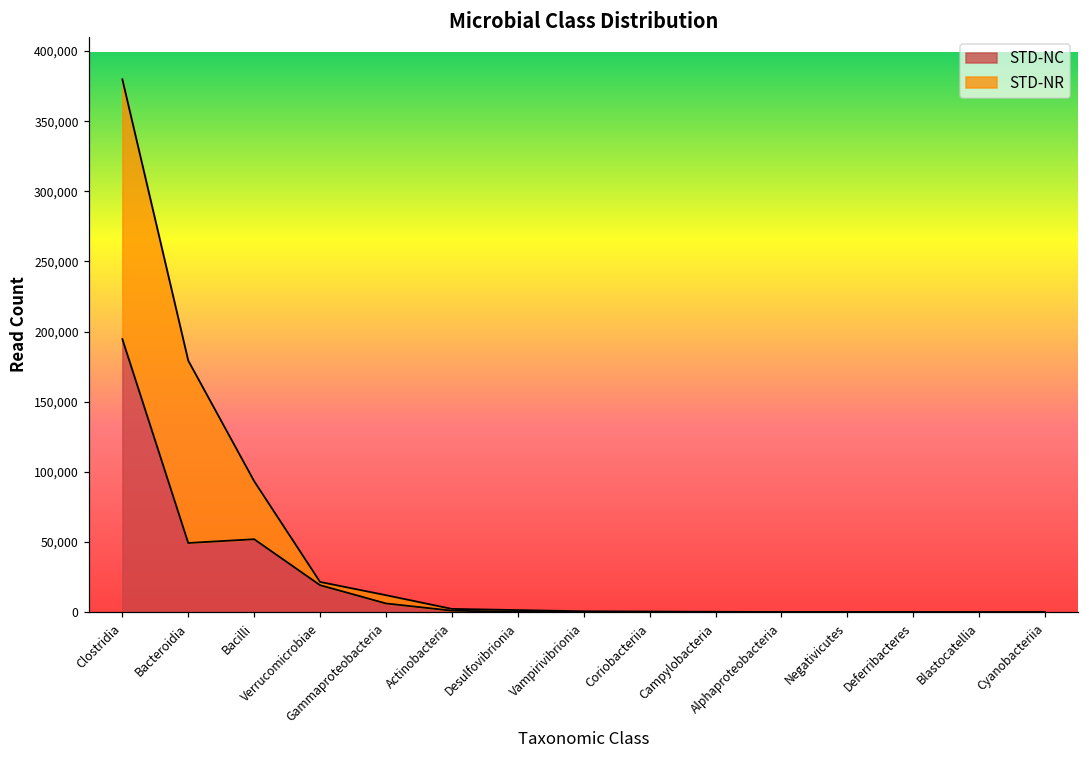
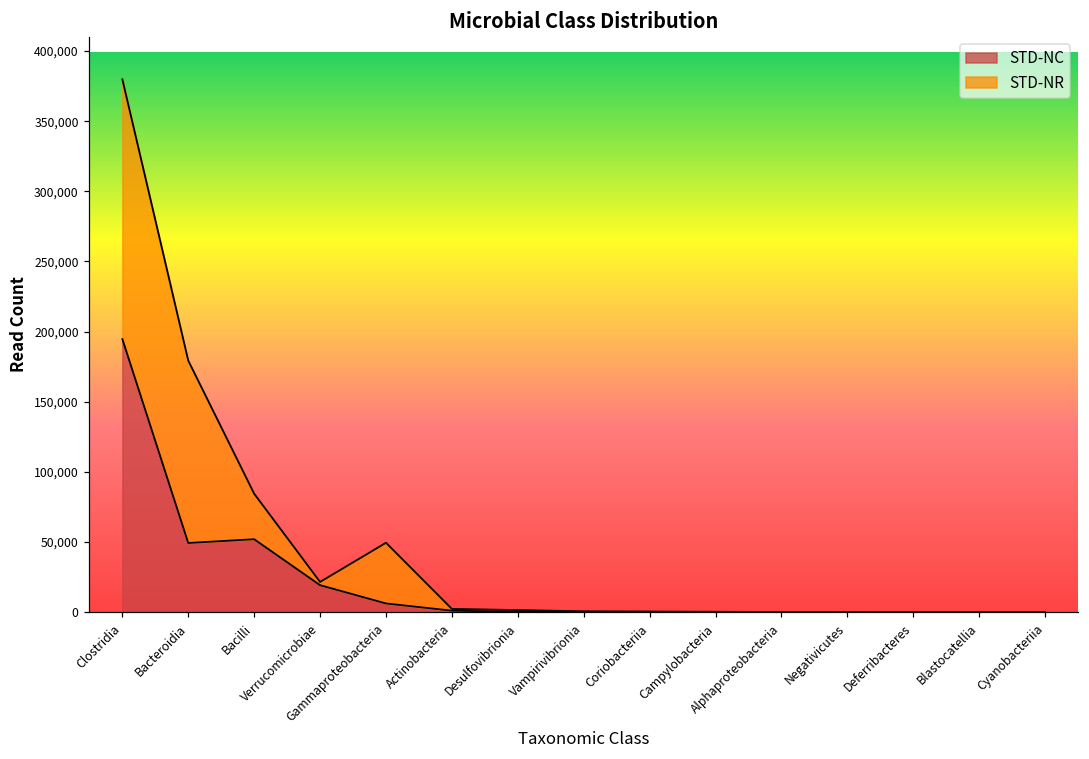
  {
    "STD-NC": {
      "Clostridia": "195,000",
      "Bacteroidia": "49,000",
      "Bacilli": "52,000",
      "Verrucomicrobiae": "19,000",
      "Gammaproteobacteria": "6,000"
    },
    "STD-NR": {
      "Clostridia": "185,000",
      "Bacteroidia": "130,000",
-     "Bacilli": "41,000",
+     "Bacilli": "32,000",
      "Verrucomicrobiae": "2,000",
-     "Gammaproteobacteria": "6,000"
+     "Gammaproteobacteria": "43,000"
    }
  }
